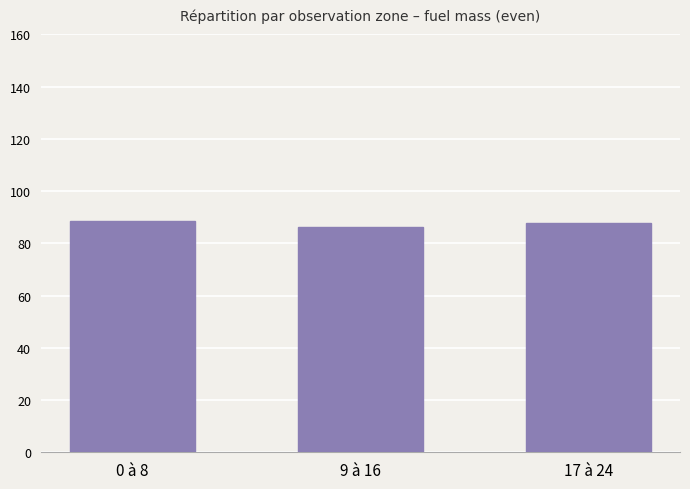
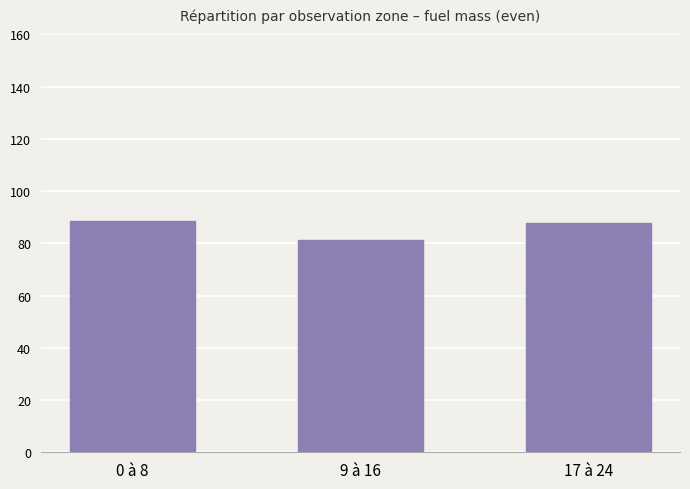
  {
    "0 à 8": 88,
-   "9 à 16": 86,
+   "9 à 16": 81,
    "17 à 24": 88
  }
